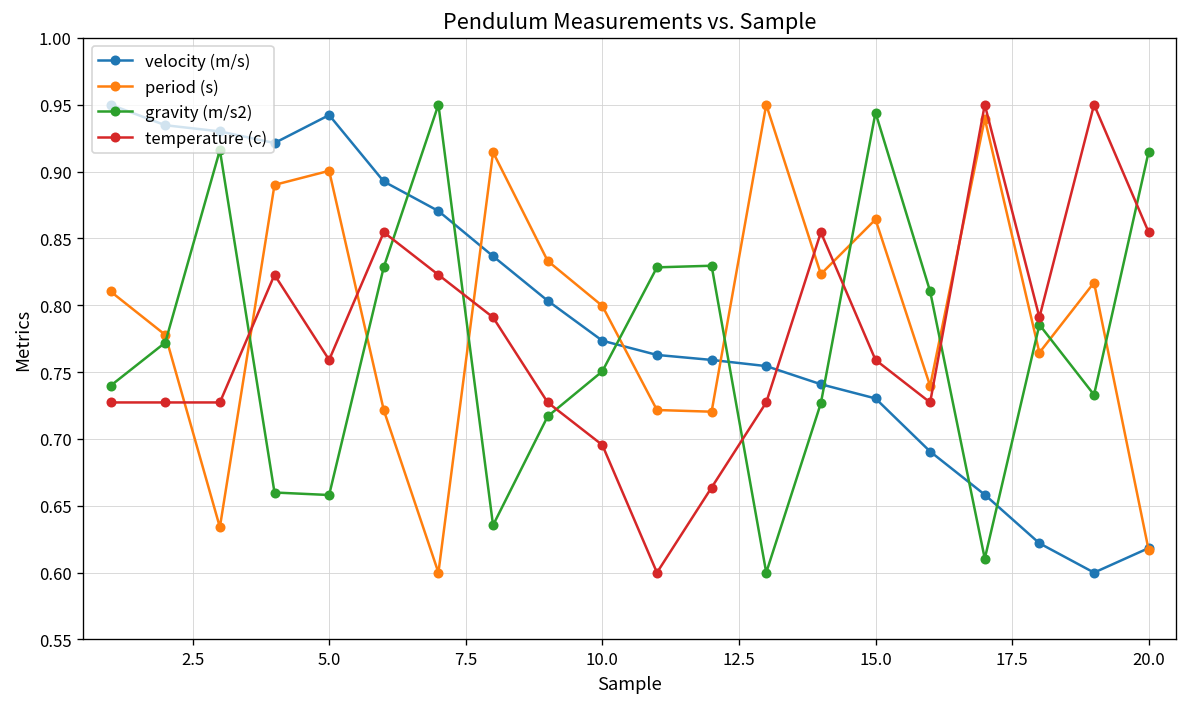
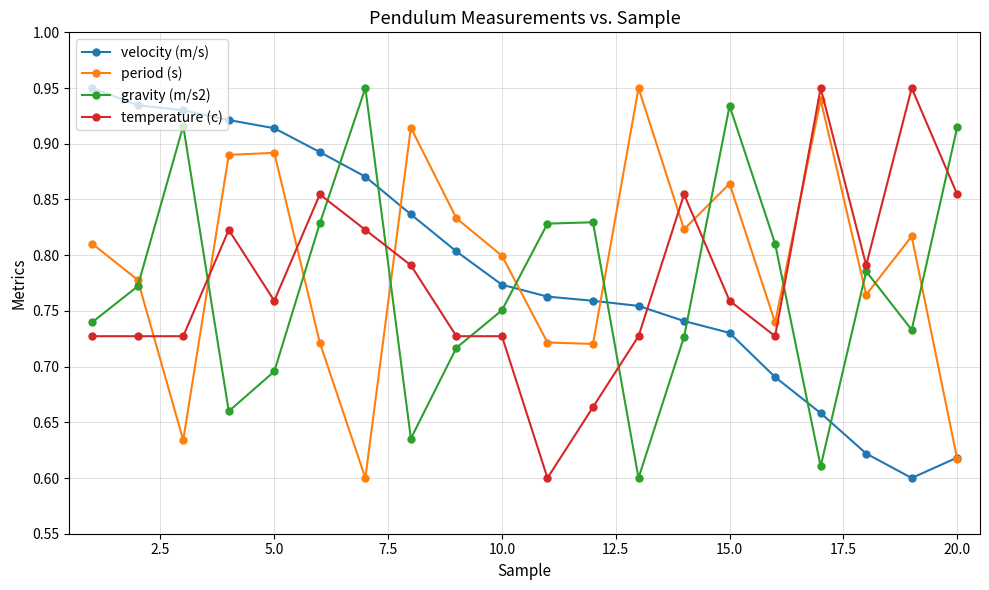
  {
    "velocity (m/s)": {
-     "5.0": 0.942,
+     "5.0": 0.914,
      "10.0": 0.773,
      "15.0": 0.730
    },
    "period (s)": {
-     "5.0": 0.901,
+     "5.0": 0.892,
      "10.0": 0.799,
      "15.0": 0.864
    },
    "gravity (m/s2)": {
-     "5.0": 0.658,
+     "5.0": 0.696,
      "10.0": 0.751,
-     "15.0": 0.944,
+     "15.0": 0.934,
      "20.0": 0.915
    },
    "temperature (c)": {
      "5.0": 0.759,
-     "10.0": 0.695,
+     "10.0": 0.727,
      "15.0": 0.759,
      "20.0": 0.855
    }
  }
